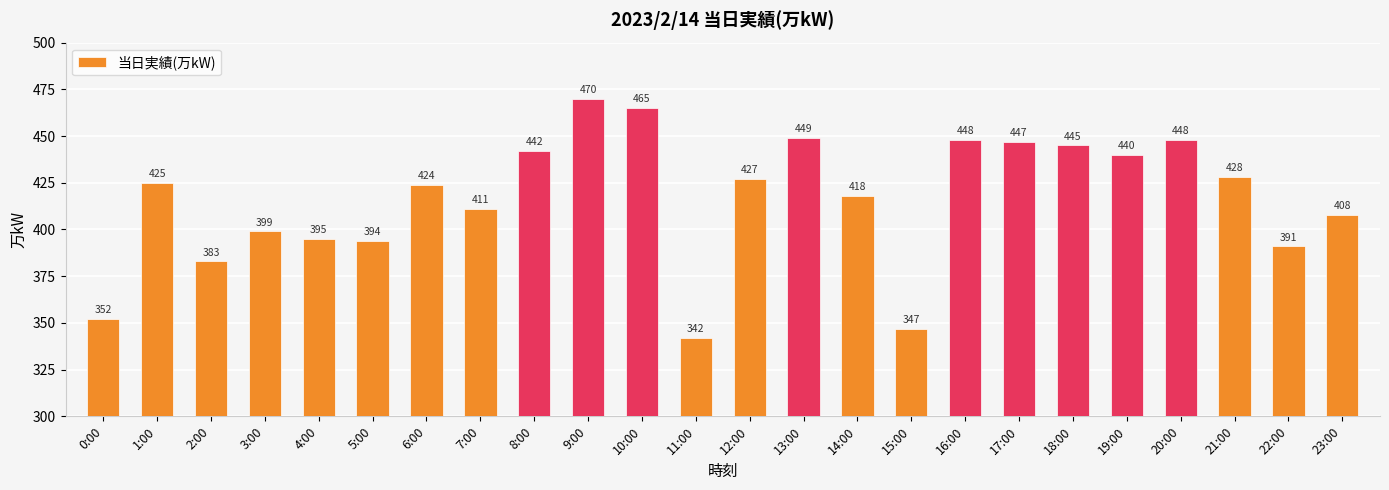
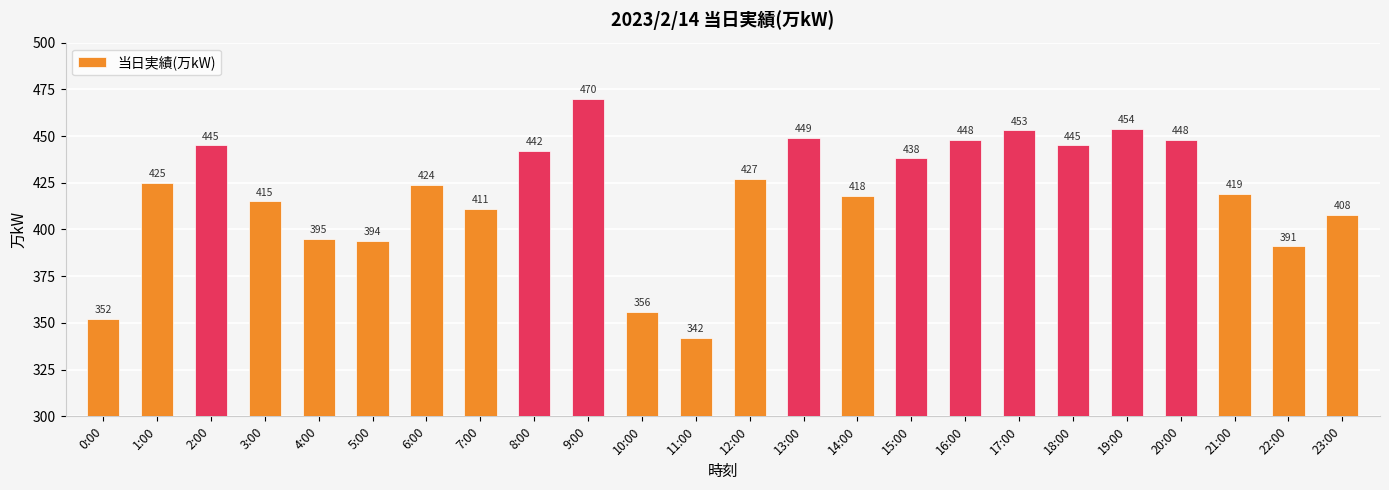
  {
    "0:00": 352,
    "1:00": 425,
-   "2:00": 383,
-   "3:00": 399,
+   "2:00": 445,
+   "3:00": 415,
    "4:00": 395,
    "5:00": 394,
    "6:00": 424,
    "7:00": 411,
    "8:00": 442,
    "9:00": 470,
-   "10:00": 465,
+   "10:00": 356,
    "11:00": 342,
    "12:00": 427,
    "13:00": 449,
    "14:00": 418,
-   "15:00": 347,
+   "15:00": 438,
    "16:00": 448,
-   "17:00": 447,
+   "17:00": 453,
    "18:00": 445,
-   "19:00": 440,
+   "19:00": 454,
    "20:00": 448,
-   "21:00": 428,
+   "21:00": 419,
    "22:00": 391,
    "23:00": 408
  }
